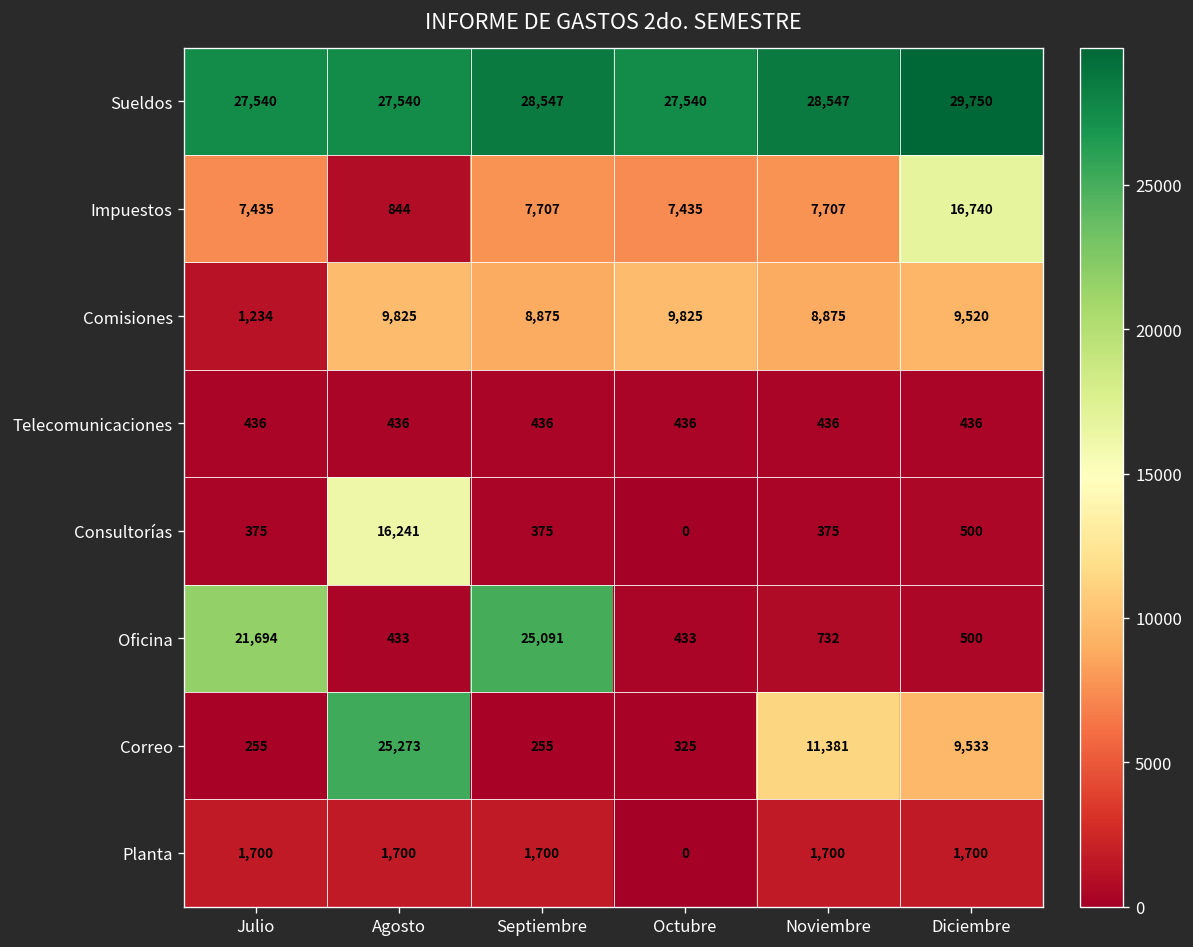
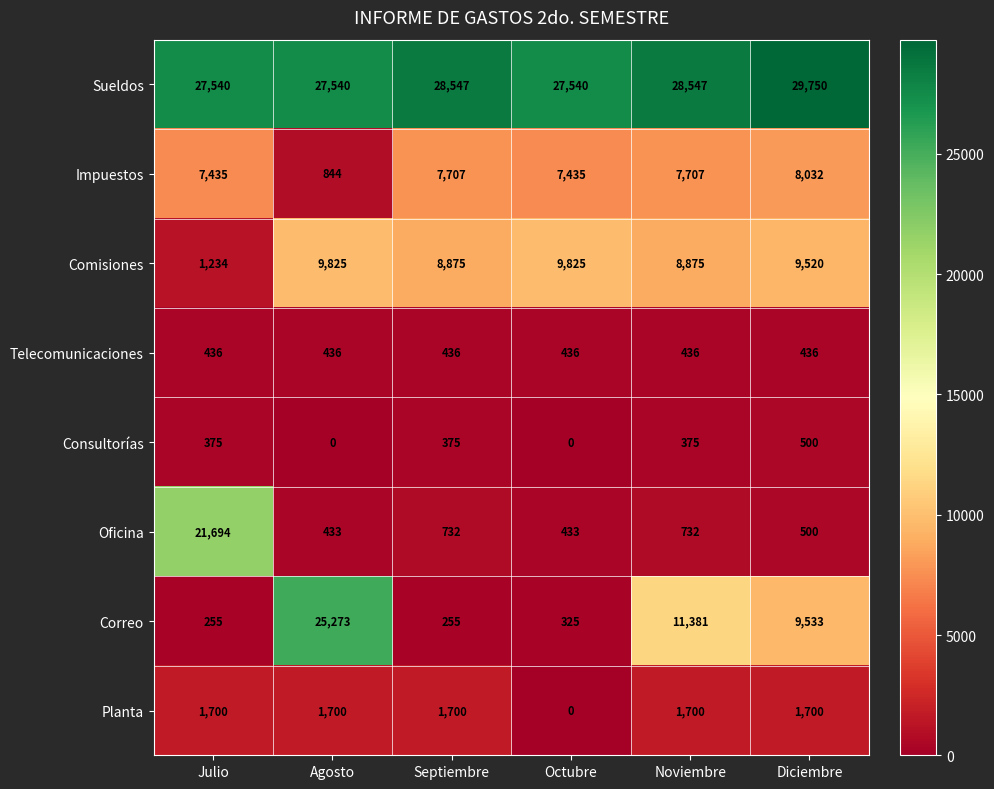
  {
    "Sueldos": {
      "Julio": "27,540",
      "Agosto": "27,540",
      "Septiembre": "28,547",
      "Octubre": "27,540",
      "Noviembre": "28,547",
      "Diciembre": "29,750"
    },
    "Impuestos": {
      "Julio": "7,435",
      "Agosto": "844",
      "Septiembre": "7,707",
      "Octubre": "7,435",
      "Noviembre": "7,707",
-     "Diciembre": "16,740"
+     "Diciembre": "8,032"
    },
    "Comisiones": {
      "Julio": "1,234",
      "Agosto": "9,825",
      "Septiembre": "8,875",
      "Octubre": "9,825",
      "Noviembre": "8,875",
      "Diciembre": "9,520"
    },
    "Telecomunicaciones": {
      "Julio": "436",
      "Agosto": "436",
      "Septiembre": "436",
      "Octubre": "436",
      "Noviembre": "436",
      "Diciembre": "436"
    },
    "Consultorías": {
      "Julio": "375",
-     "Agosto": "16,241",
+     "Agosto": "0",
      "Septiembre": "375",
      "Octubre": "0",
      "Noviembre": "375",
      "Diciembre": "500"
    },
    "Oficina": {
      "Julio": "21,694",
      "Agosto": "433",
-     "Septiembre": "25,091",
+     "Septiembre": "732",
      "Octubre": "433",
      "Noviembre": "732",
      "Diciembre": "500"
    },
    "Correo": {
      "Julio": "255",
      "Agosto": "25,273",
      "Septiembre": "255",
      "Octubre": "325",
      "Noviembre": "11,381",
      "Diciembre": "9,533"
    },
    "Planta": {
      "Julio": "1,700",
      "Agosto": "1,700",
      "Septiembre": "1,700",
      "Octubre": "0",
      "Noviembre": "1,700",
      "Diciembre": "1,700"
    }
  }
